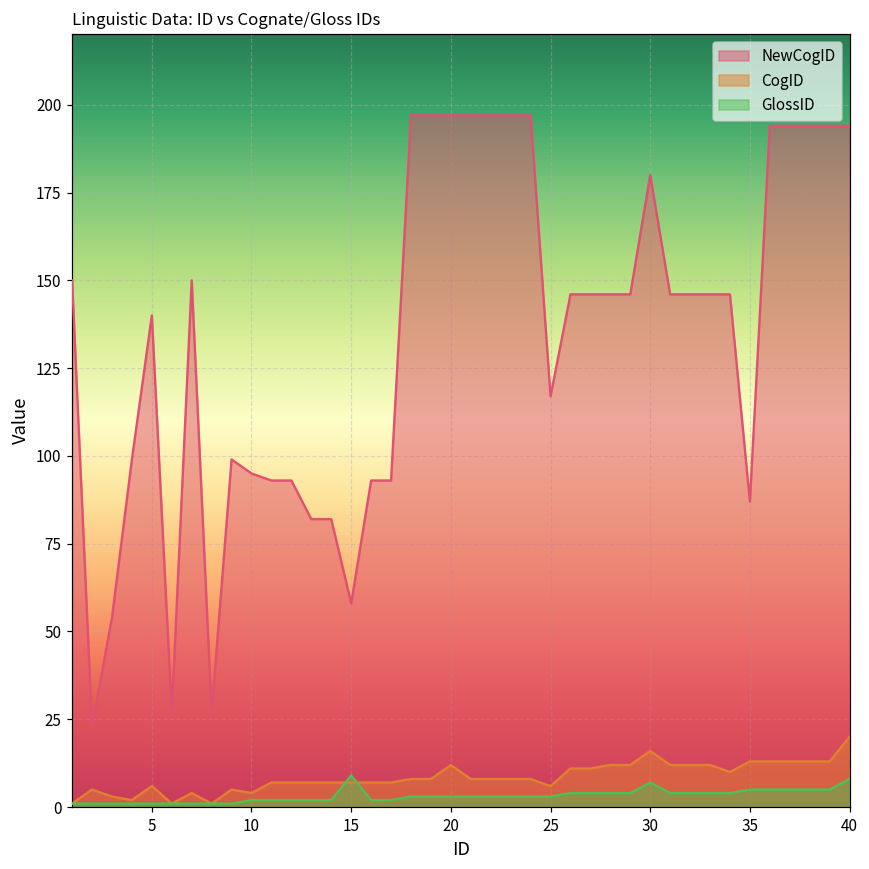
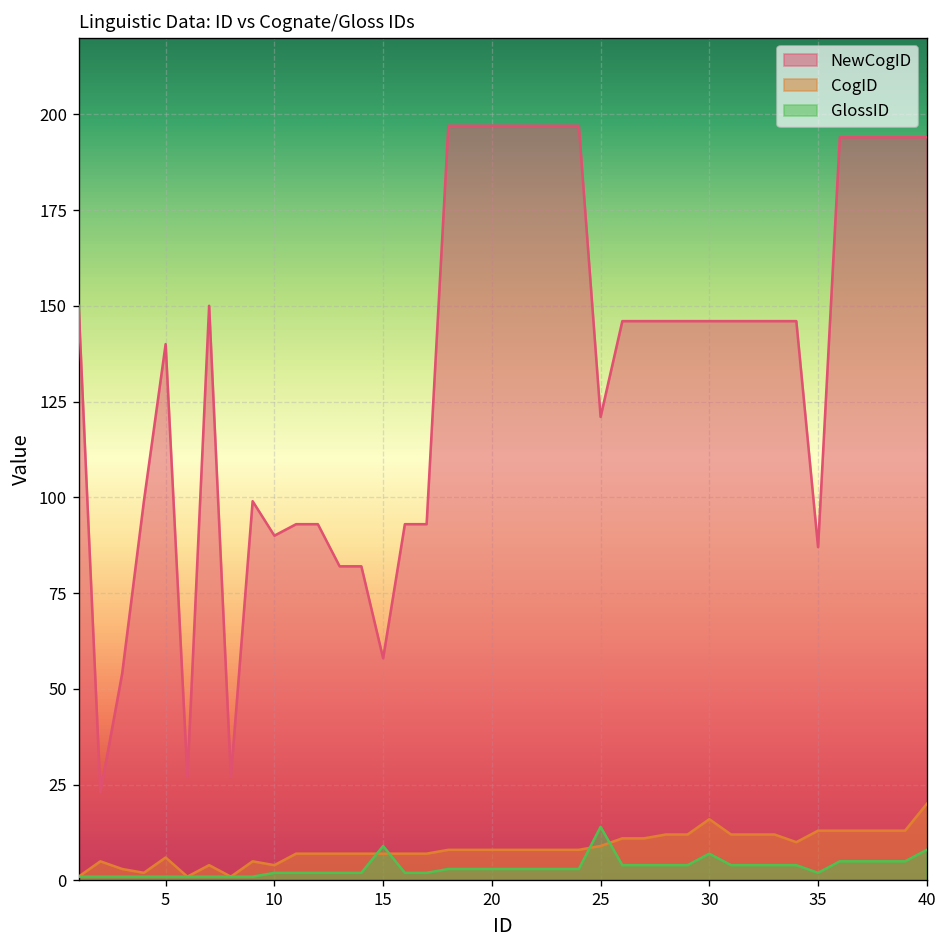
  {
    "NewCogID": {
      "5": 140,
-     "10": 95,
+     "10": 90,
      "15": 58,
      "20": 197,
-     "25": 117,
-     "30": 180,
+     "25": 121,
+     "30": 146,
      "35": 87,
      "40": 194
    },
    "CogID": {
      "5": 6,
      "10": 4,
      "15": 7,
-     "20": 12,
-     "25": 6,
+     "20": 8,
+     "25": 9,
      "30": 16,
      "35": 13,
      "40": 20
    },
    "GlossID": {
      "5": 1,
      "10": 2,
      "15": 9,
      "20": 3,
-     "25": 3,
+     "25": 14,
      "30": 7,
-     "35": 5,
+     "35": 2,
      "40": 8
    }
  }
